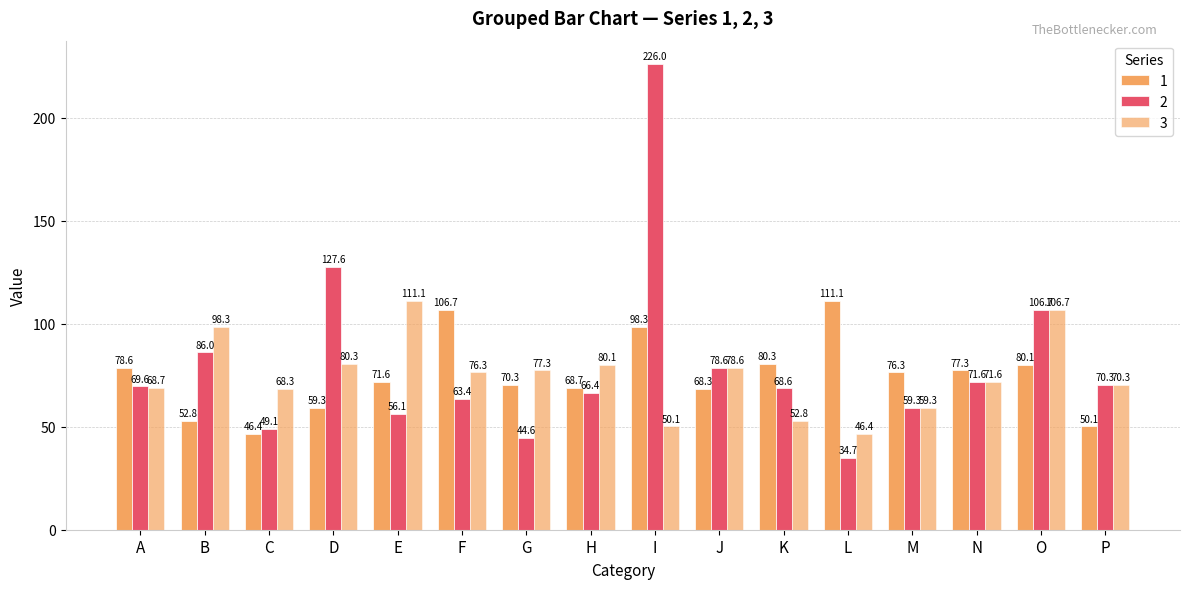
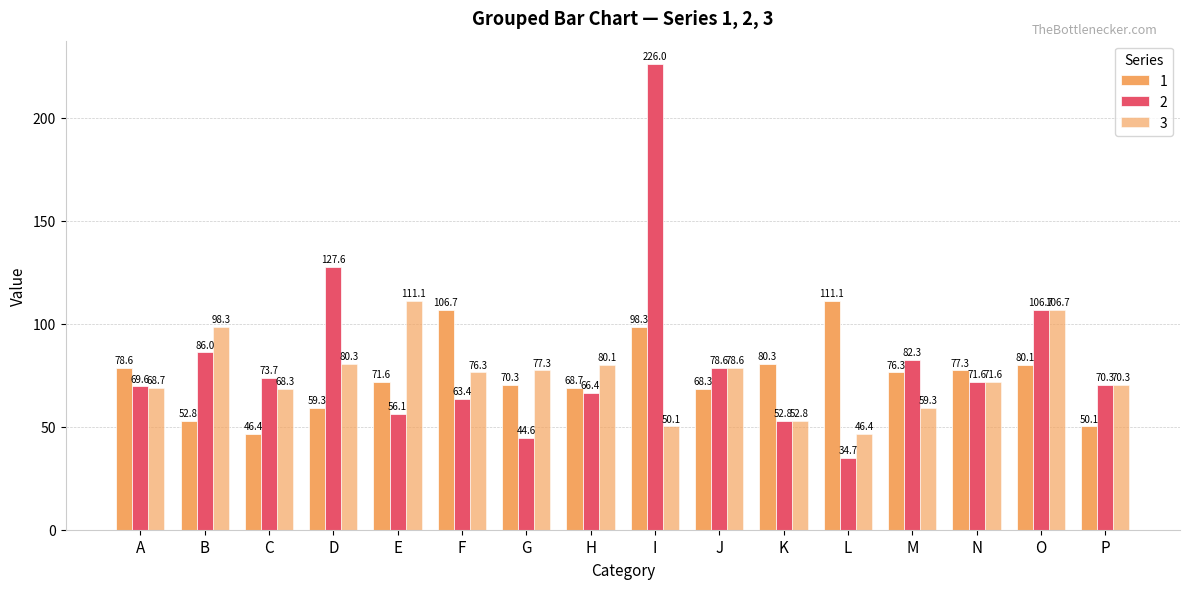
  {
    "2": {
      "A": 69.6,
      "B": 86.0,
-     "C": 49.1,
+     "C": 73.7,
      "D": 127.6,
      "E": 56.1,
      "F": 63.4,
      "G": 44.6,
      "H": 66.4,
      "I": 226.0,
-     "K": 68.6,
+     "K": 52.8,
      "L": 34.7,
-     "M": 59.3
+     "M": 82.3
    }
  }
